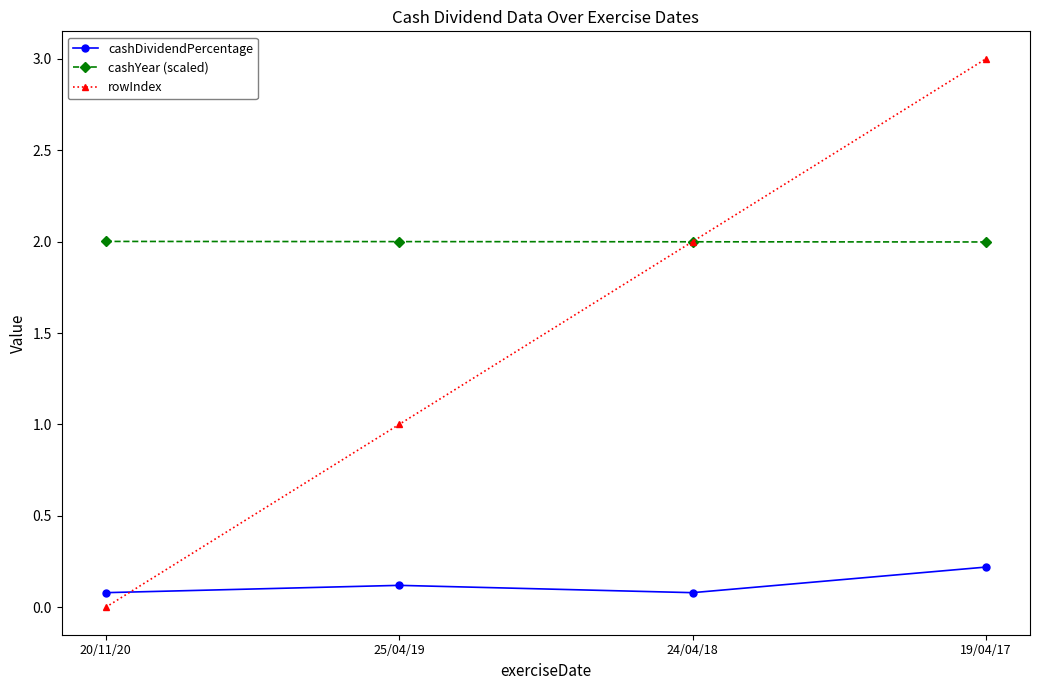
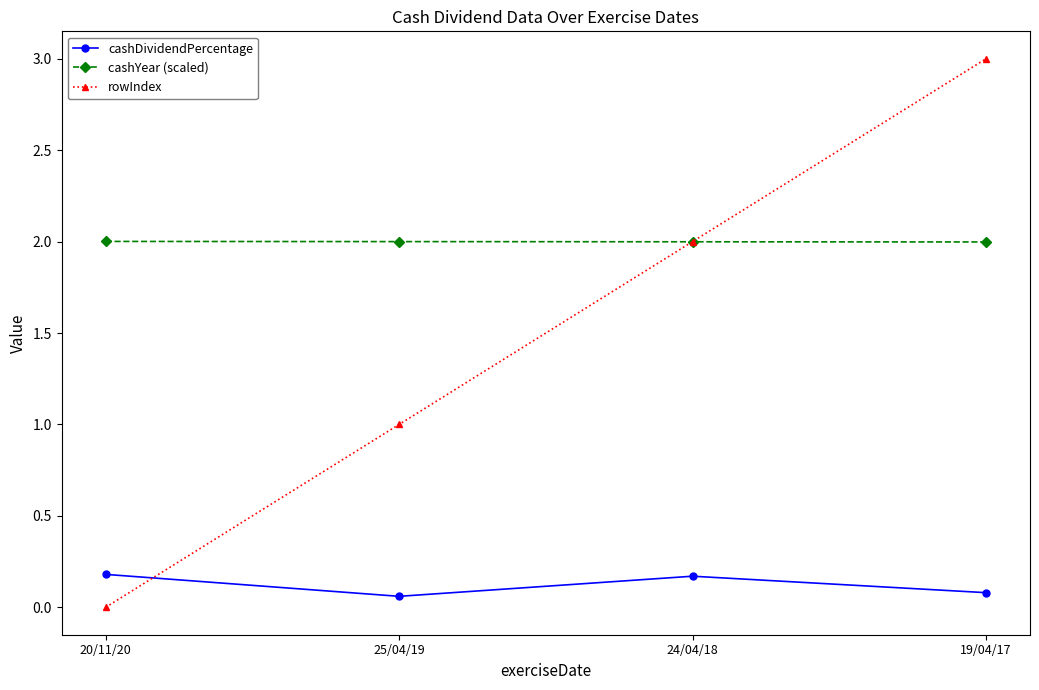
  {
    "cashDividendPercentage": {
-     "20/11/20": 0.08,
-     "25/04/19": 0.12,
-     "24/04/18": 0.08,
-     "19/04/17": 0.22
+     "20/11/20": 0.18,
+     "25/04/19": 0.06,
+     "24/04/18": 0.17,
+     "19/04/17": 0.08
    },
    "cashYear (scaled)": {
      "20/11/20": 2.00,
      "25/04/19": 2.00,
      "19/04/17": 2.00
    },
    "rowIndex": {
      "20/11/20": 0.00,
      "25/04/19": 1.00,
      "19/04/17": 3.00
    }
  }
